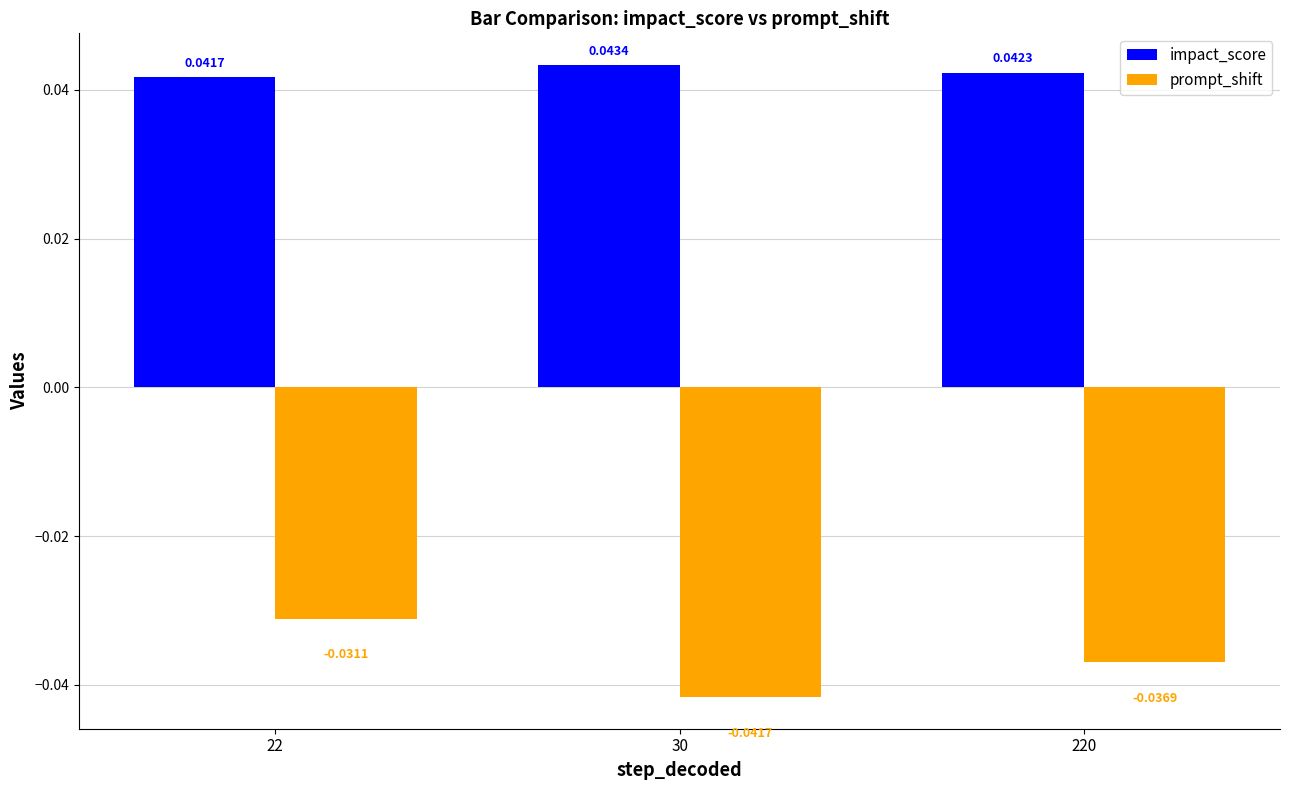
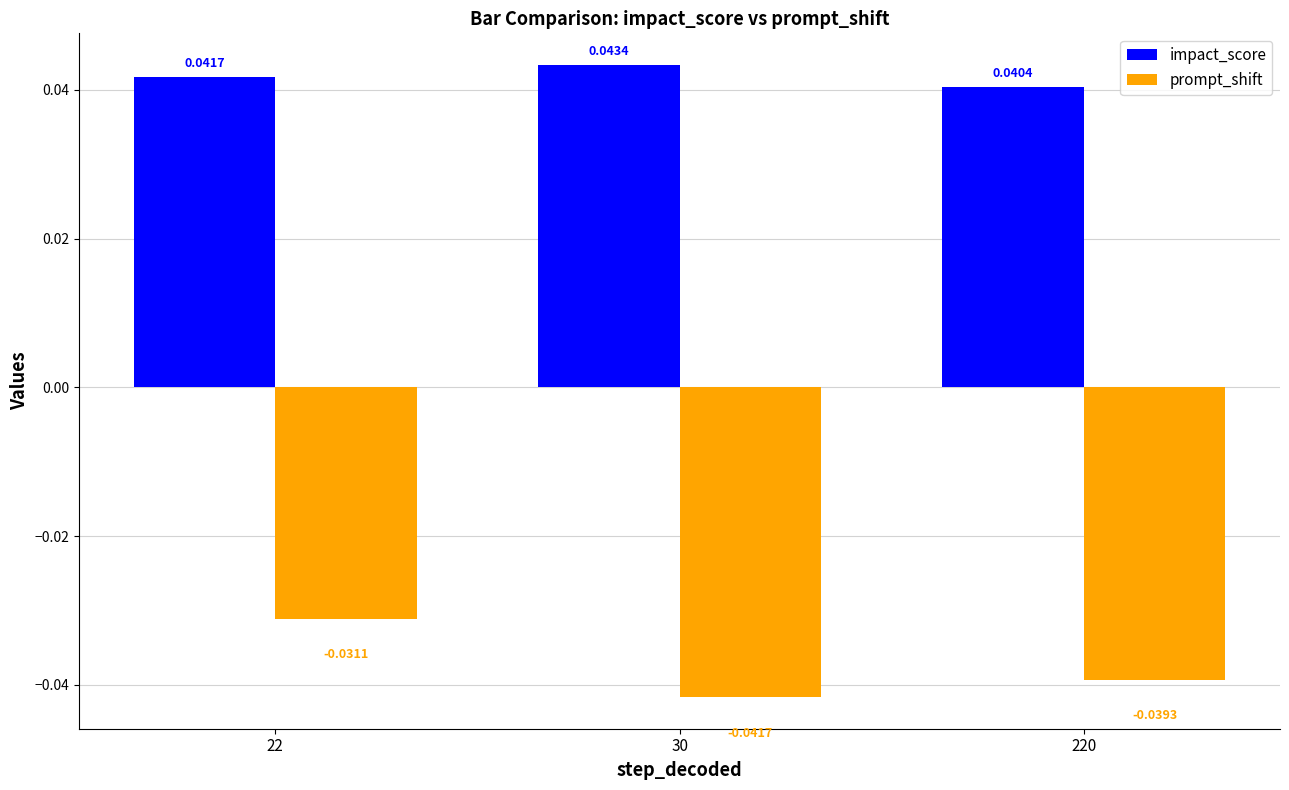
  {
    "impact_score": {
      "22": 0.0417,
      "30": 0.0434,
-     "220": 0.0423
+     "220": 0.0404
    },
    "prompt_shift": {
-     "220": -0.0369
+     "220": -0.0393
    }
  }
